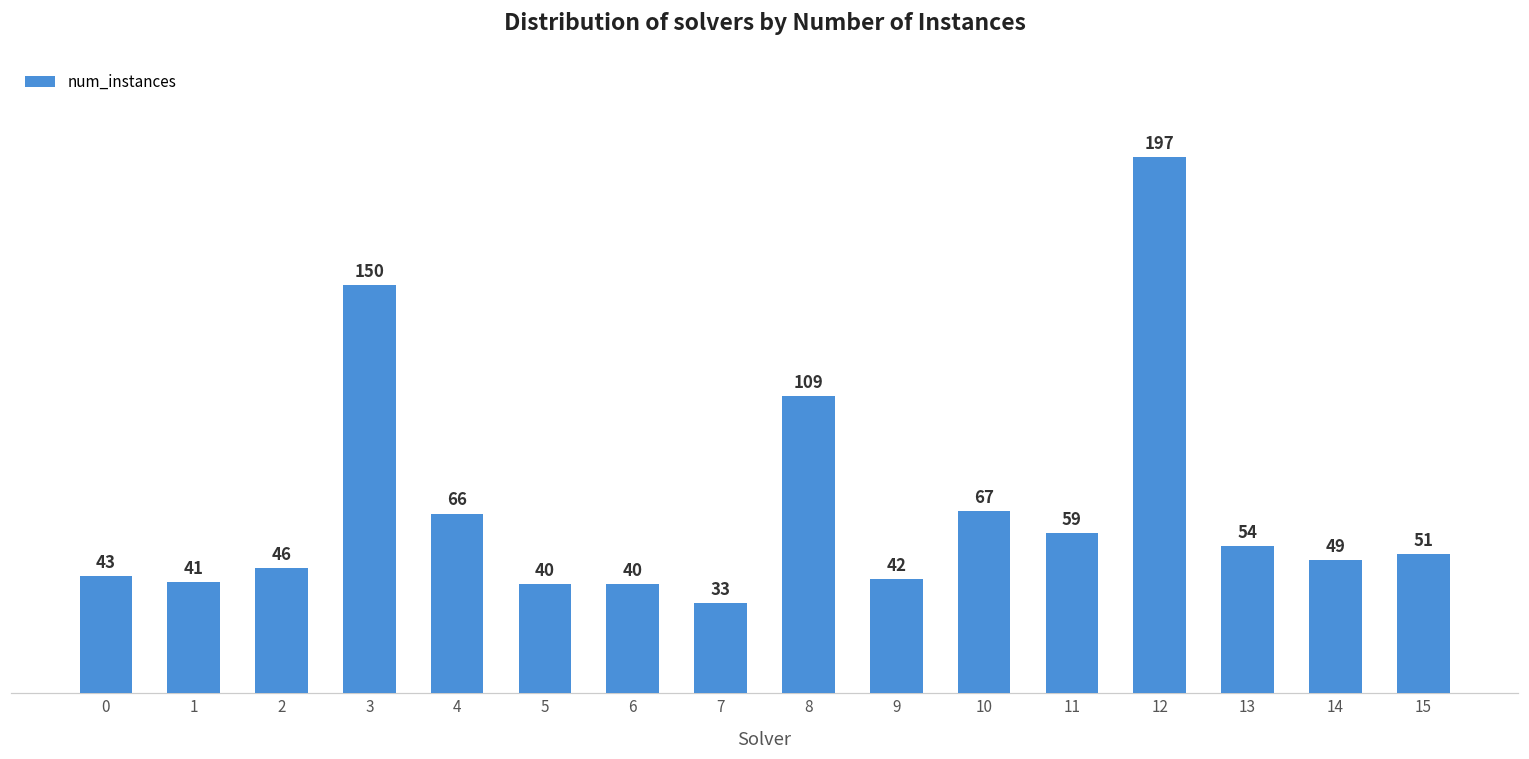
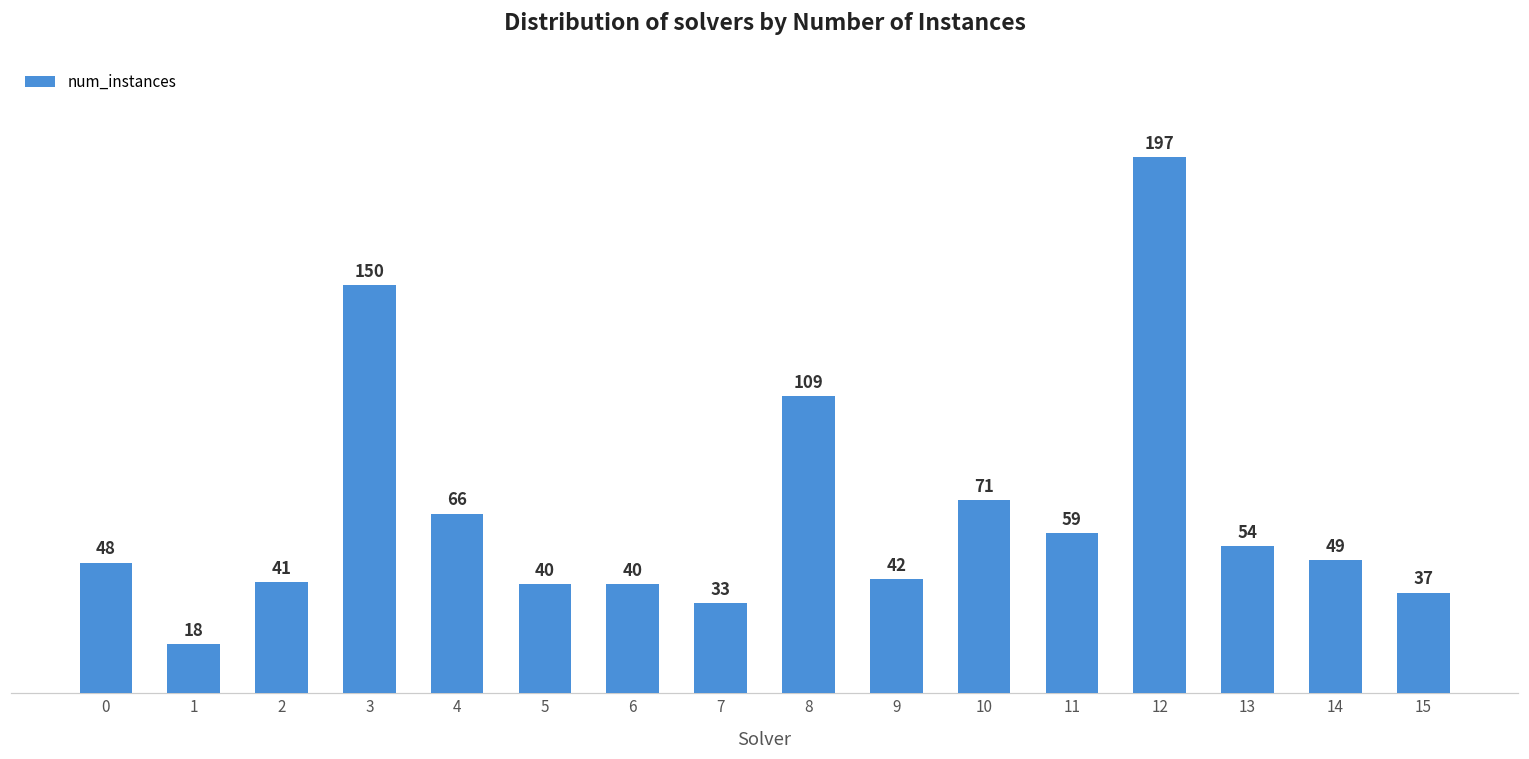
  {
-   "0": 43,
-   "1": 41,
-   "2": 46,
+   "0": 48,
+   "1": 18,
+   "2": 41,
    "3": 150,
    "4": 66,
    "5": 40,
    "6": 40,
    "7": 33,
    "8": 109,
    "9": 42,
-   "10": 67,
+   "10": 71,
    "11": 59,
    "12": 197,
    "13": 54,
    "14": 49,
-   "15": 51
+   "15": 37
  }
